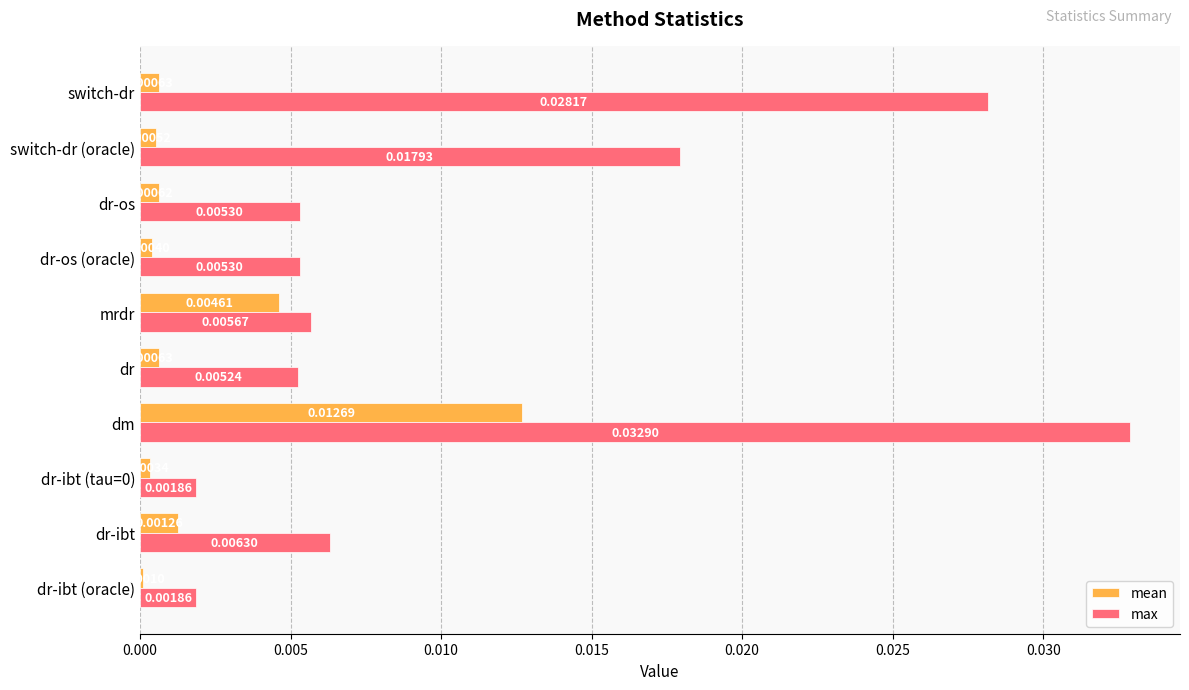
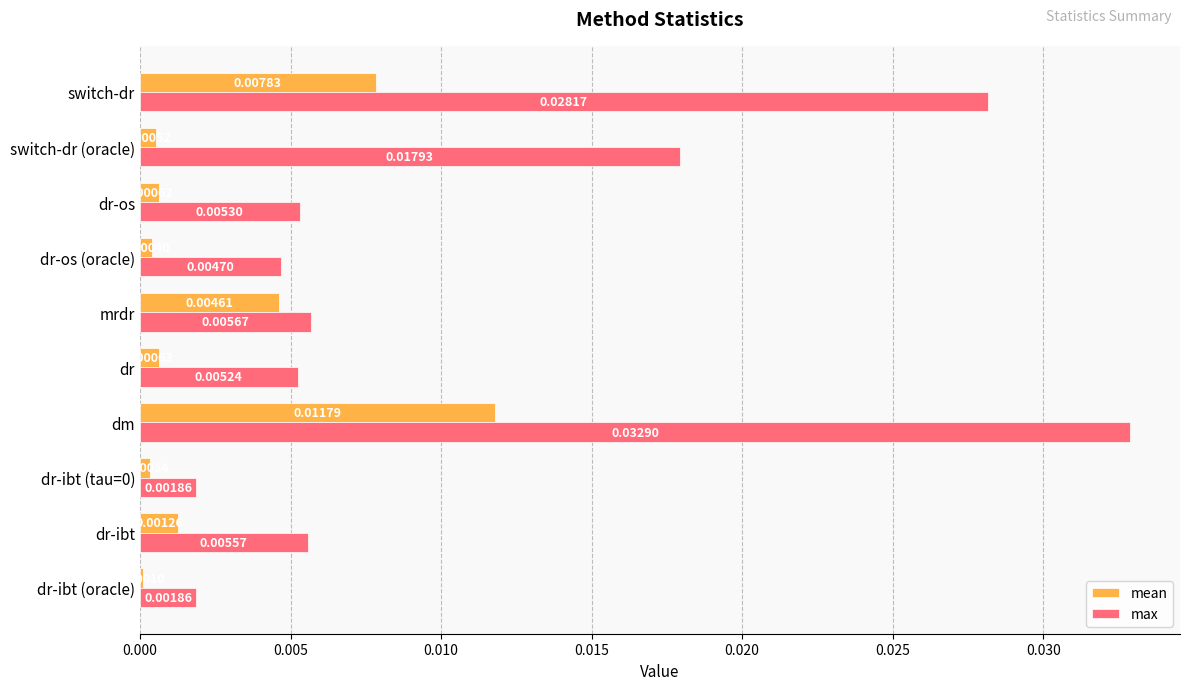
  {
    "mean": {
-     "switch-dr": 0.0006,
+     "switch-dr": 0.0078,
      "mrdr": 0.00461,
-     "dm": 0.01269,
+     "dm": 0.01179,
      "dr-ibt": 0.00126
    },
    "max": {
      "switch-dr": 0.02817,
      "switch-dr (oracle)": 0.01793,
      "dr-os": 0.00530,
-     "dr-os (oracle)": 0.00530,
+     "dr-os (oracle)": 0.00470,
      "mrdr": 0.00567,
      "dr": 0.00524,
      "dm": 0.03290,
      "dr-ibt (tau=0)": 0.00186,
-     "dr-ibt": 0.00630,
+     "dr-ibt": 0.00557,
      "dr-ibt (oracle)": 0.00186
    }
  }
